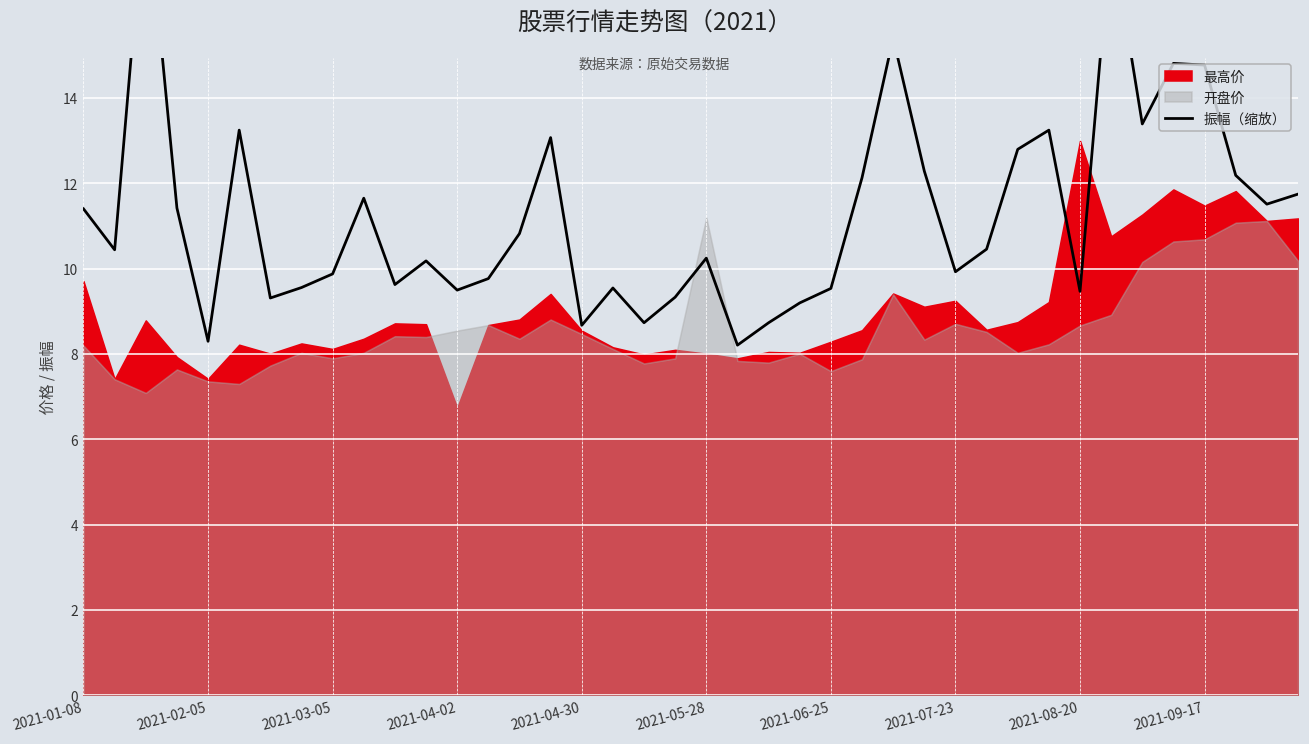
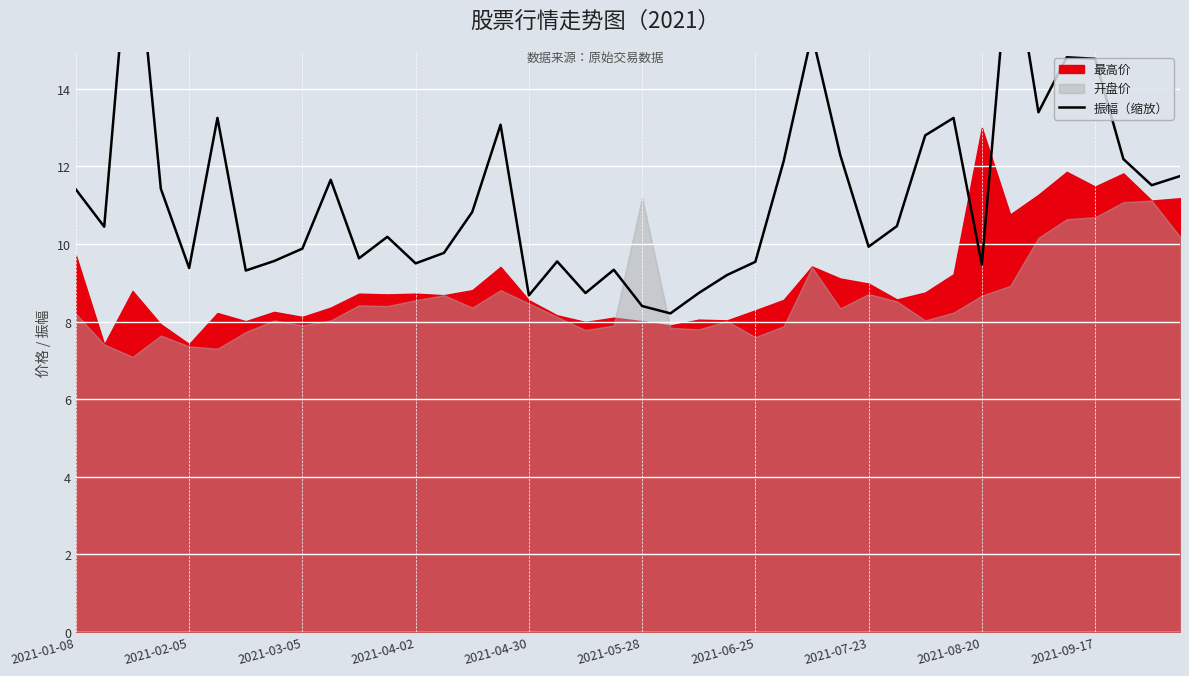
  {
    "振幅（缩放）": {
      "2021-01-08": 11.4,
-     "2021-02-05": 8.3,
+     "2021-02-05": 9.4,
      "2021-03-05": 9.9,
      "2021-04-02": 9.5,
      "2021-04-30": 8.7,
-     "2021-05-28": 10.3,
+     "2021-05-28": 8.4,
      "2021-06-25": 9.5,
      "2021-07-23": 9.9,
      "2021-08-20": 9.5
    },
    "最高价": {
      "2021-01-08": 9.7,
      "2021-03-05": 8.1,
-     "2021-04-02": 6.7,
+     "2021-04-02": 8.7,
      "2021-04-30": 8.6,
      "2021-05-28": 8.0,
      "2021-06-25": 8.3,
-     "2021-07-23": 9.3,
+     "2021-07-23": 9.0,
      "2021-08-20": 13.0,
      "2021-09-17": 11.5
    },
    "开盘价": {
      "2021-01-08": 8.2,
      "2021-03-05": 7.9,
      "2021-04-02": 8.6,
      "2021-04-30": 8.5,
      "2021-05-28": 11.2,
      "2021-06-25": 7.6,
      "2021-07-23": 8.7,
      "2021-08-20": 8.7,
      "2021-09-17": 10.7
    }
  }
